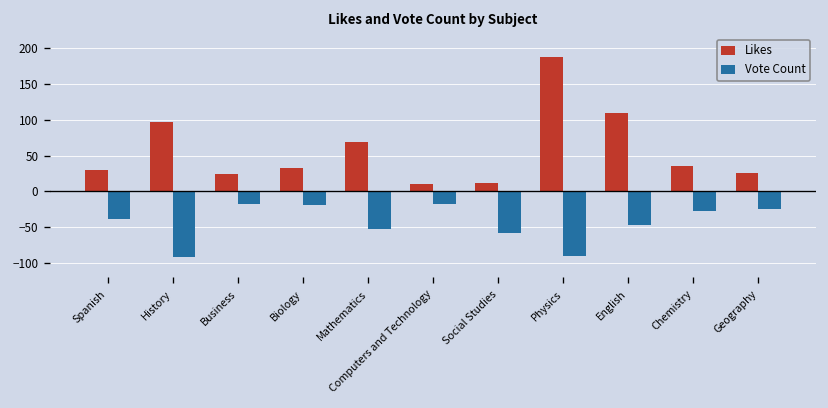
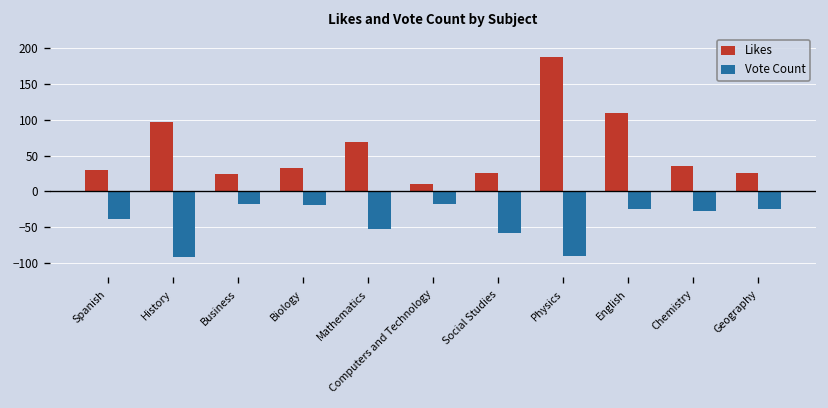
  {
    "Likes": {
      "Spanish": 30,
      "History": 100,
      "Business": 20,
      "Biology": 30,
      "Mathematics": 70,
      "Computers and Technology": 10,
-     "Social Studies": 10,
+     "Social Studies": 30,
      "Physics": 190,
      "English": 110,
      "Chemistry": 40,
      "Geography": 30
    },
    "Vote Count": {
      "Spanish": -40,
      "History": -90,
      "Business": -20,
      "Biology": -20,
      "Mathematics": -50,
      "Computers and Technology": -20,
      "Social Studies": -60,
      "Physics": -90,
-     "English": -50,
+     "English": -20,
      "Chemistry": -30,
      "Geography": -20
    }
  }
